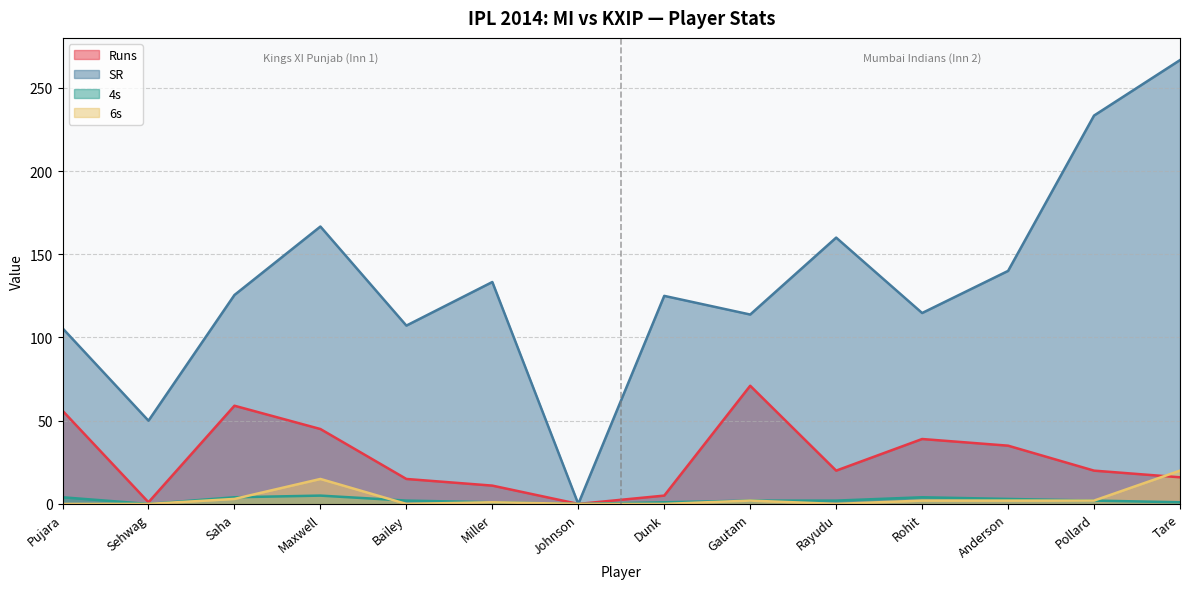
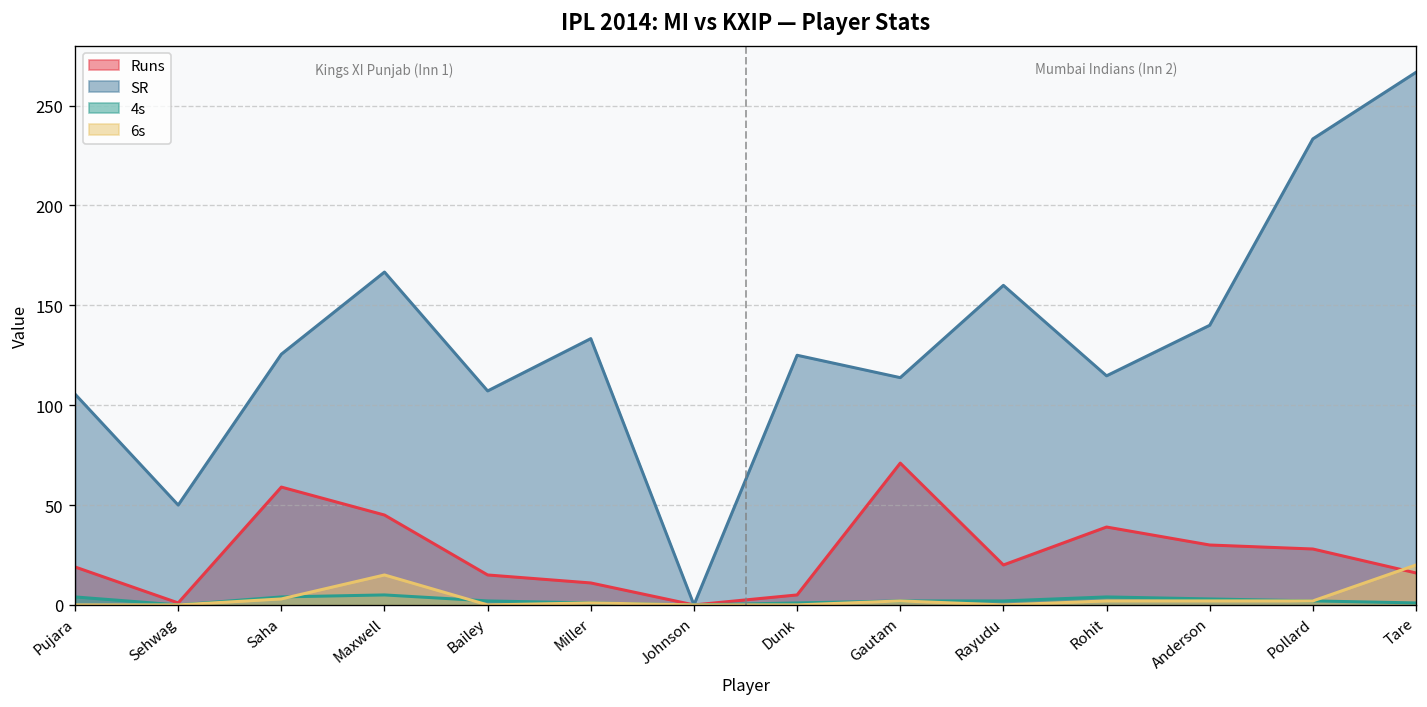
  {
    "Runs": {
-     "Pujara": 56,
+     "Pujara": 19,
      "Saha": 59,
      "Maxwell": 45,
      "Bailey": 15,
      "Miller": 11,
      "Dunk": 5,
      "Gautam": 71,
      "Rayudu": 20,
      "Rohit": 39,
-     "Anderson": 35,
-     "Pollard": 20,
+     "Anderson": 30,
+     "Pollard": 28,
      "Tare": 16
    },
    "6s": {
      "Pujara": 0,
      "Maxwell": 15,
      "Bailey": 0,
      "Rayudu": 0,
      "Rohit": 2,
      "Tare": 20
    }
  }
